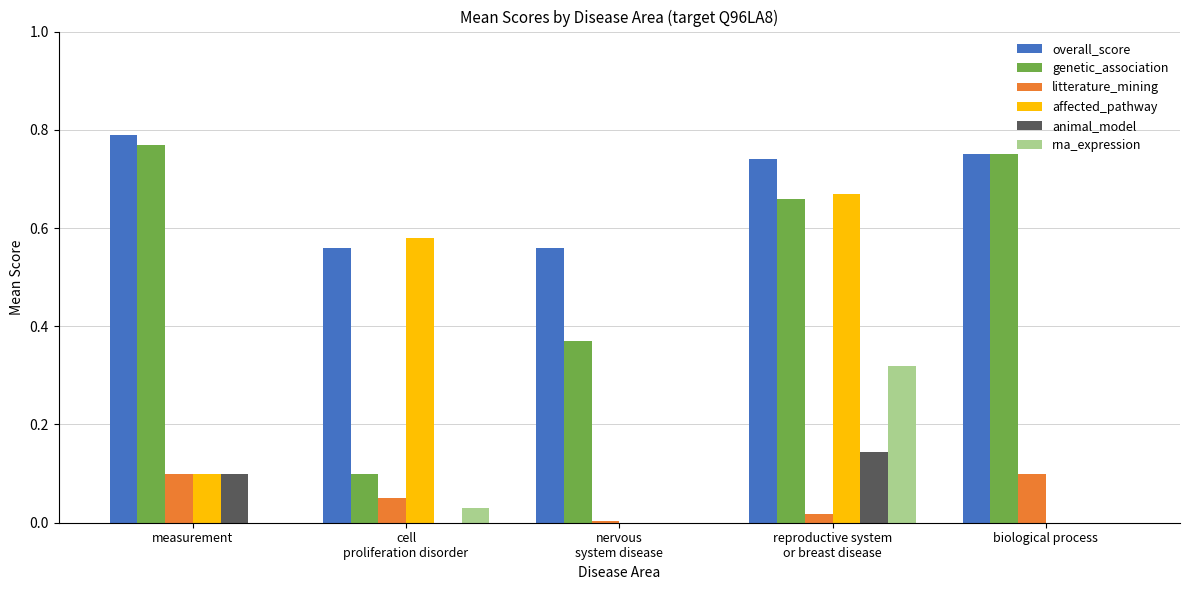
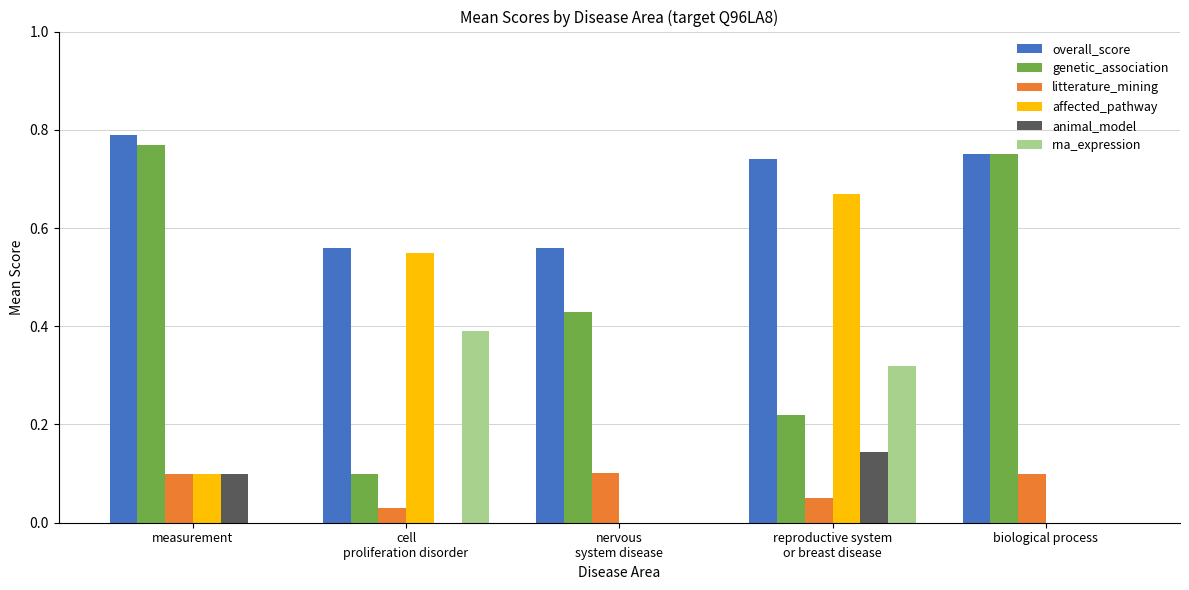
  {
    "overall_score": {
      "measurement": 0.79,
      "cell proliferation disorder": 0.56,
      "nervous system disease": 0.56,
      "reproductive system or breast disease": 0.74,
      "biological process": 0.75
    },
    "genetic_association": {
      "measurement": 0.77,
      "cell proliferation disorder": 0.10,
-     "nervous system disease": 0.37,
-     "reproductive system or breast disease": 0.66,
+     "nervous system disease": 0.43,
+     "reproductive system or breast disease": 0.22,
      "biological process": 0.75
    },
    "litterature_mining": {
      "measurement": 0.10,
-     "cell proliferation disorder": 0.05,
-     "nervous system disease": 0.00,
-     "reproductive system or breast disease": 0.02,
+     "cell proliferation disorder": 0.03,
+     "nervous system disease": 0.10,
+     "reproductive system or breast disease": 0.05,
      "biological process": 0.10
    },
    "affected_pathway": {
      "measurement": 0.10,
-     "cell proliferation disorder": 0.58,
+     "cell proliferation disorder": 0.55,
      "nervous system disease": 0.00,
      "reproductive system or breast disease": 0.67,
      "biological process": 0.00
    },
    "animal_model": {
      "measurement": 0.10,
      "cell proliferation disorder": 0.00,
      "nervous system disease": 0.00,
      "reproductive system or breast disease": 0.14,
      "biological process": 0.00
    },
    "rna_expression": {
      "measurement": 0.00,
-     "cell proliferation disorder": 0.03,
+     "cell proliferation disorder": 0.39,
      "nervous system disease": 0.00,
      "reproductive system or breast disease": 0.32,
      "biological process": 0.00
    }
  }
